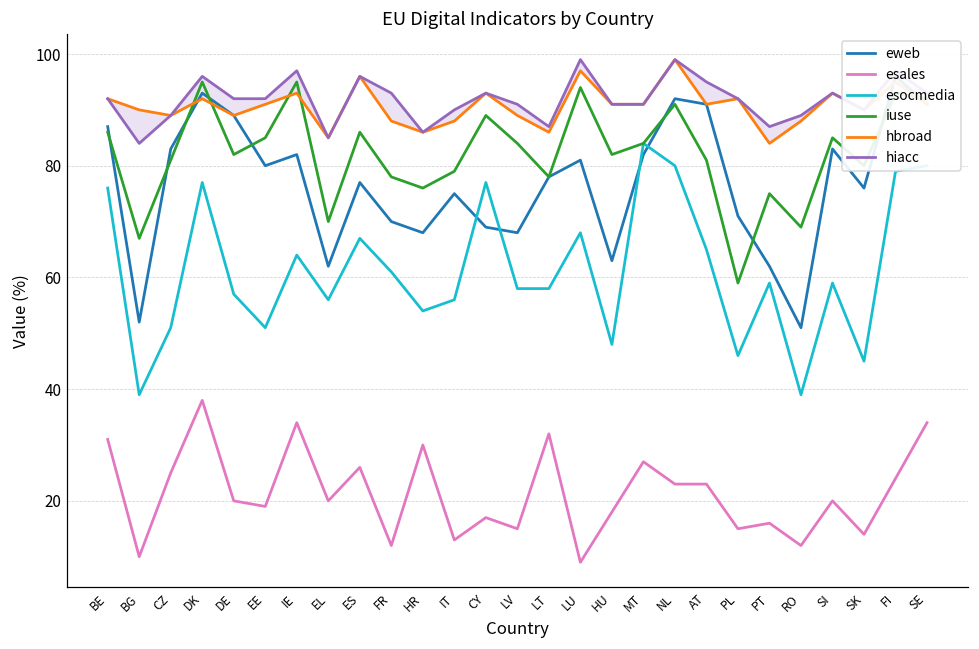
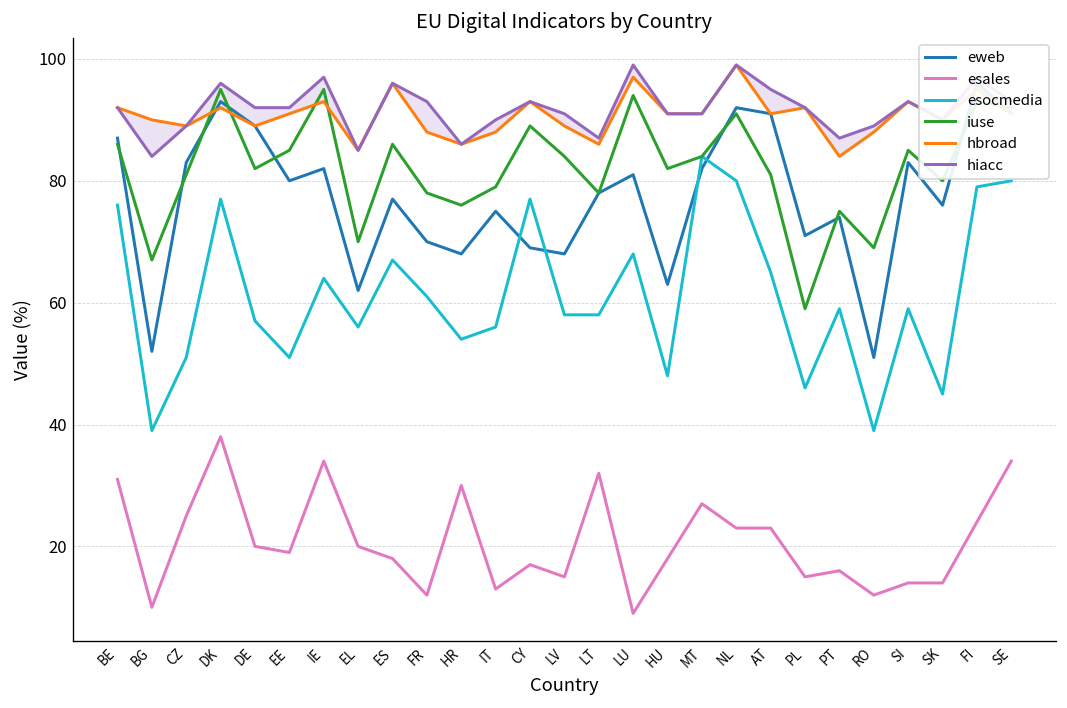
  {
    "eweb": {
      "BE": 87,
      "BG": 52,
      "CZ": 83,
      "DK": 93,
      "EE": 80,
      "IE": 82,
      "EL": 62,
      "ES": 77,
      "FR": 70,
      "HR": 68,
      "IT": 75,
      "CY": 69,
      "LV": 68,
      "LU": 81,
      "HU": 63,
      "MT": 82,
      "NL": 92,
      "PL": 71,
-     "PT": 62,
+     "PT": 74,
      "RO": 51,
      "SI": 83,
      "SK": 76
    },
    "esales": {
      "BE": 31,
      "BG": 10,
      "CZ": 25,
      "DK": 38,
      "DE": 20,
      "EE": 19,
      "IE": 34,
      "EL": 20,
-     "ES": 26,
+     "ES": 18,
      "FR": 12,
      "HR": 30,
      "IT": 13,
      "CY": 17,
      "LV": 15,
      "LT": 32,
      "LU": 9,
      "HU": 18,
      "MT": 27,
      "NL": 23,
      "AT": 23,
      "PL": 15,
      "PT": 16,
      "RO": 12,
-     "SI": 20,
+     "SI": 14,
      "SK": 14,
      "FI": 24,
      "SE": 34
    },
    "esocmedia": {
      "BE": 76,
      "BG": 39,
      "CZ": 51,
      "DK": 77,
      "DE": 57,
      "EE": 51,
      "IE": 64,
      "EL": 56,
      "ES": 67,
      "FR": 61,
      "HR": 54,
      "IT": 56,
      "CY": 77,
      "LV": 58,
      "LT": 58,
      "LU": 68,
      "HU": 48,
      "NL": 80,
      "AT": 65,
      "PL": 46,
      "PT": 59,
      "RO": 39,
      "SI": 59,
      "SK": 45
    },
    "iuse": {
      "BE": 86,
      "BG": 67,
      "CZ": 81,
      "DK": 95,
      "DE": 82,
      "EE": 85,
      "IE": 95,
      "EL": 70,
      "ES": 86,
      "FR": 78,
      "HR": 76,
      "IT": 79,
      "CY": 89,
      "LV": 84,
      "LU": 94,
      "HU": 82,
      "NL": 91,
      "AT": 81,
      "PL": 59,
      "PT": 75,
      "RO": 69,
      "SI": 85
    },
    "hbroad": {
      "DK": 92,
      "EE": 91,
      "IE": 93,
      "FR": 88,
      "IT": 88,
      "LV": 89,
      "LT": 86,
      "LU": 97,
      "PT": 84,
      "RO": 88
    }
  }
